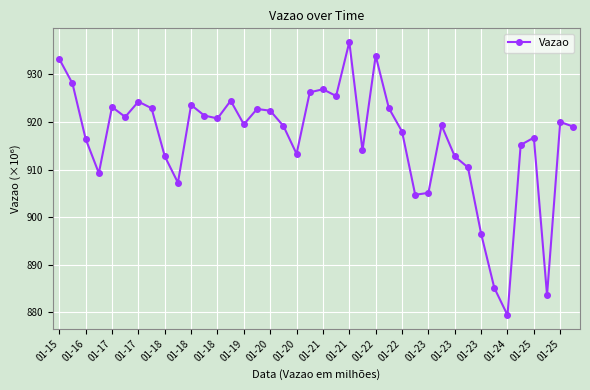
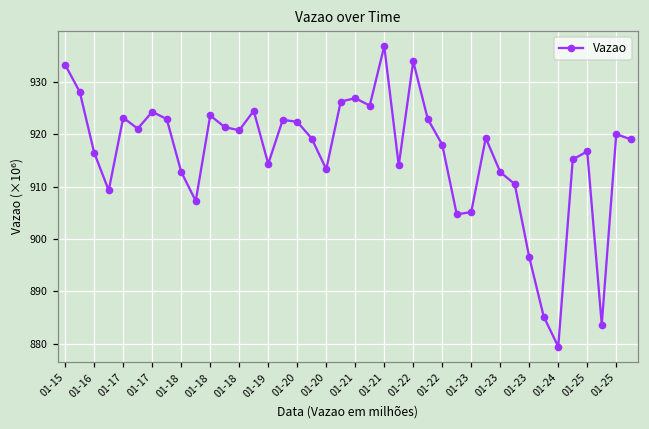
  {
    "01-15": 933,
    "01-16": 916,
-   "01-19": 920,
+   "01-19": 914,
    "01-24": 879
  }
